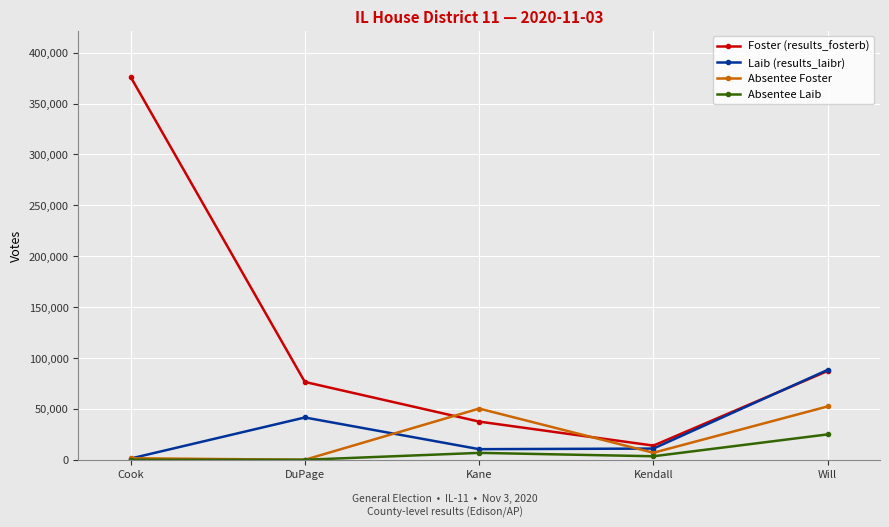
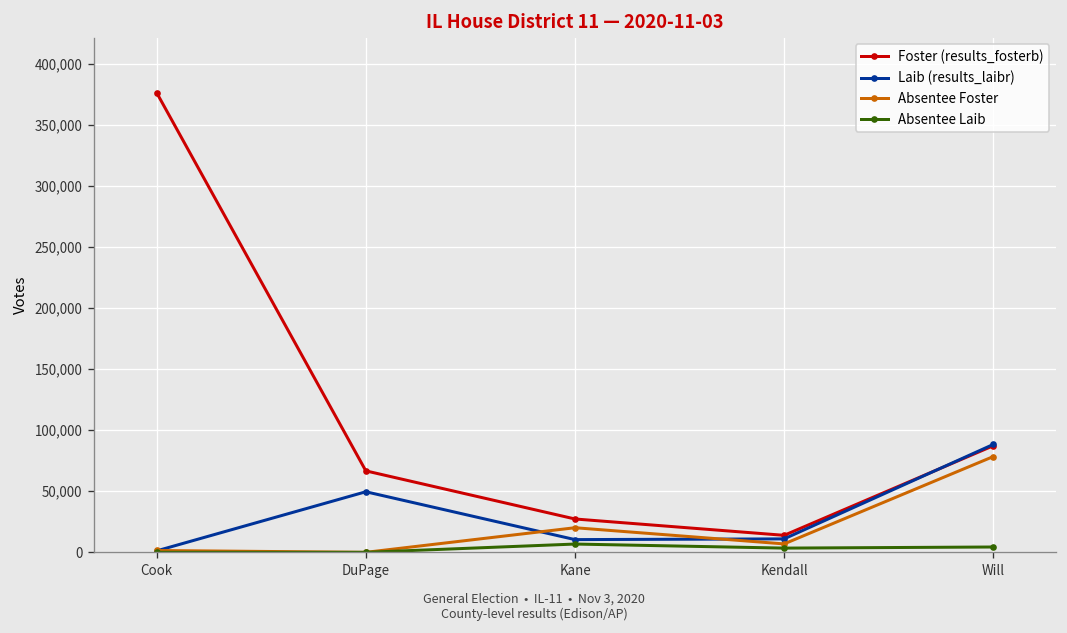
  {
    "Foster (results_fosterb)": {
      "Cook": "376,000",
-     "DuPage": "76,000",
-     "Kane": "38,000",
+     "DuPage": "67,000",
+     "Kane": "27,000",
      "Kendall": "14,000"
    },
    "Laib (results_laibr)": {
-     "DuPage": "42,000",
+     "DuPage": "50,000",
      "Kane": "10,000",
      "Kendall": "11,000"
    },
    "Absentee Foster": {
-     "Kane": "50,000",
+     "Kane": "20,000",
      "Kendall": "7,000",
-     "Will": "52,000"
+     "Will": "78,000"
    },
    "Absentee Laib": {
      "Kane": "7,000",
      "Kendall": "3,000",
-     "Will": "25,000"
+     "Will": "4,000"
    }
  }
